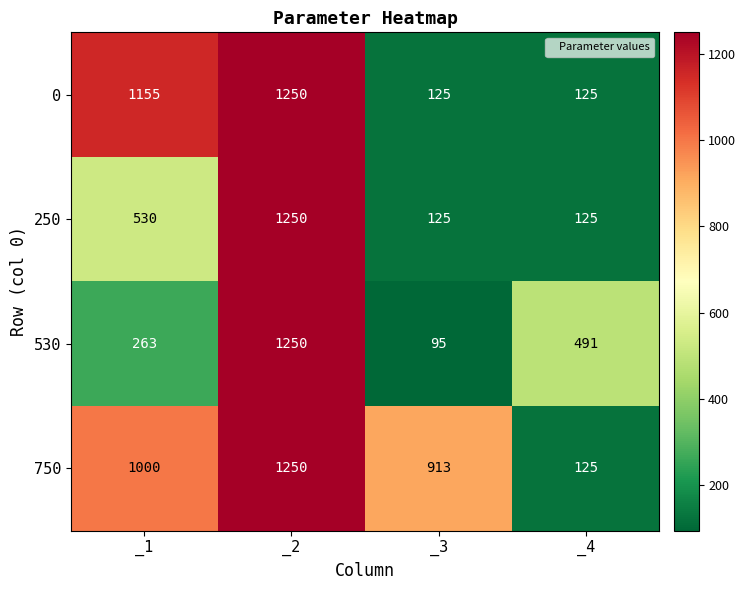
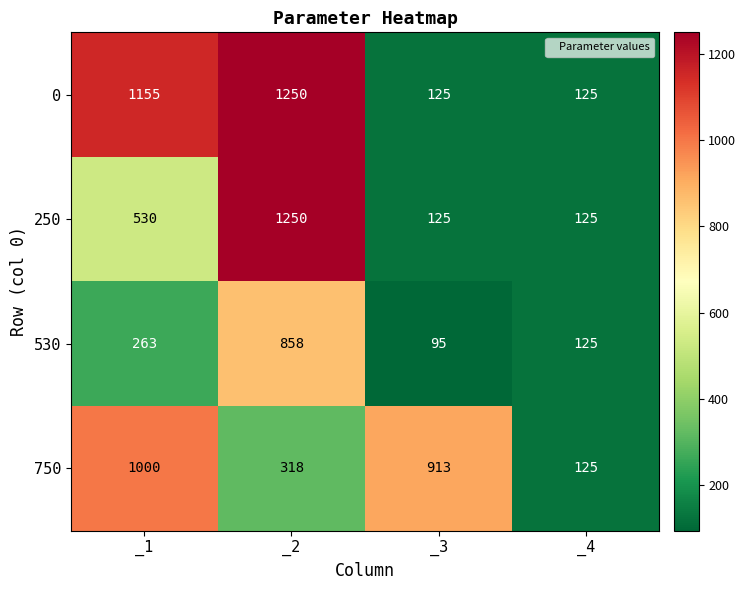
  {
    "0": {
      "_1": 1155,
      "_2": 1250,
      "_3": 125,
      "_4": 125
    },
    "250": {
      "_1": 530,
      "_2": 1250,
      "_3": 125,
      "_4": 125
    },
    "530": {
      "_1": 263,
-     "_2": 1250,
+     "_2": 858,
      "_3": 95,
-     "_4": 491
+     "_4": 125
    },
    "750": {
      "_1": 1000,
-     "_2": 1250,
+     "_2": 318,
      "_3": 913,
      "_4": 125
    }
  }
